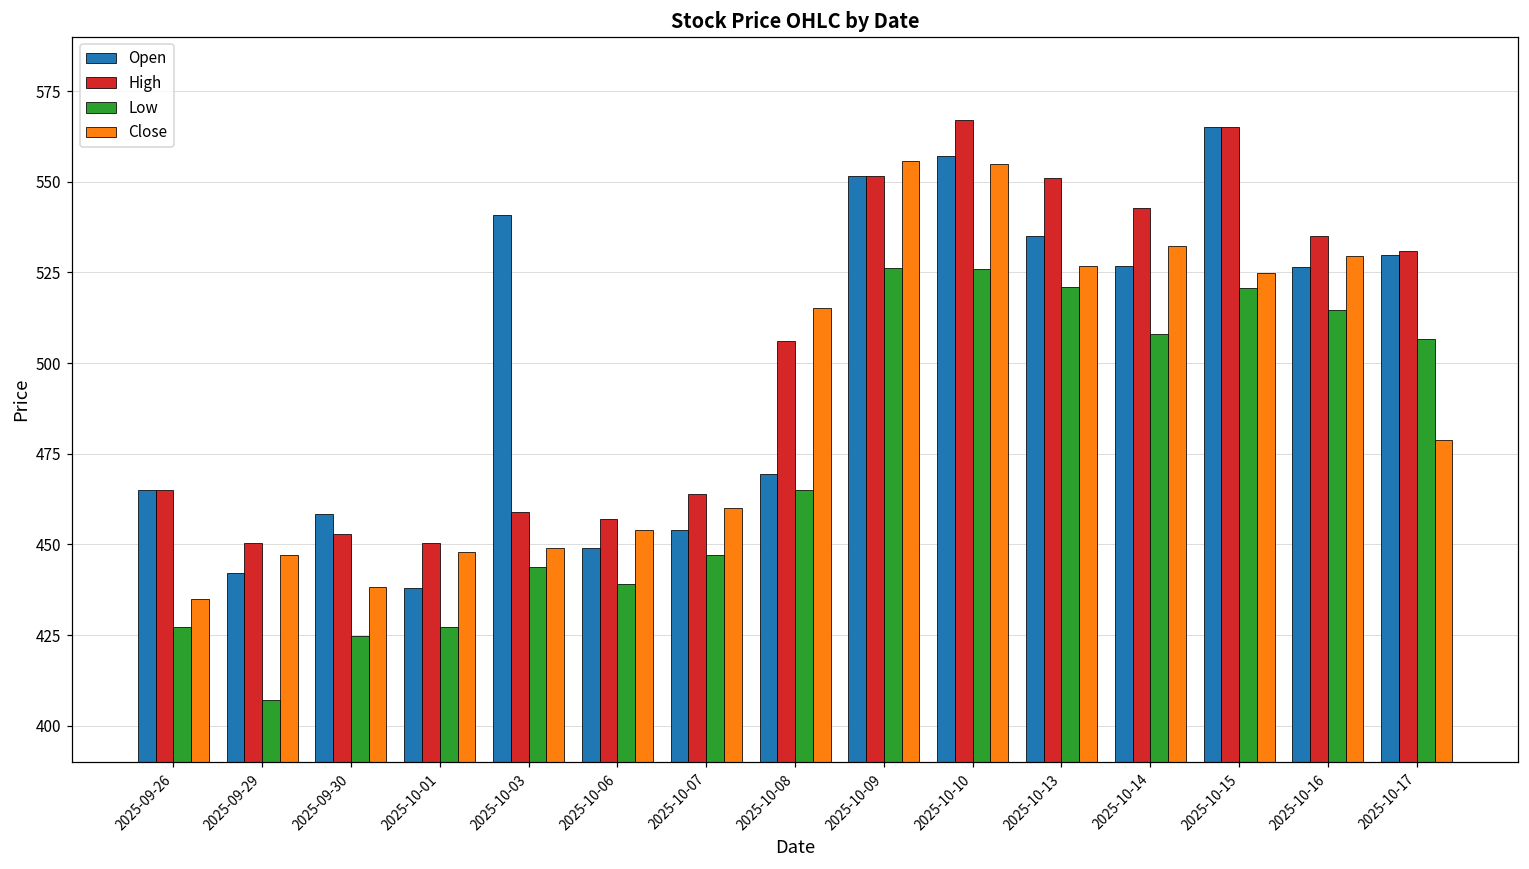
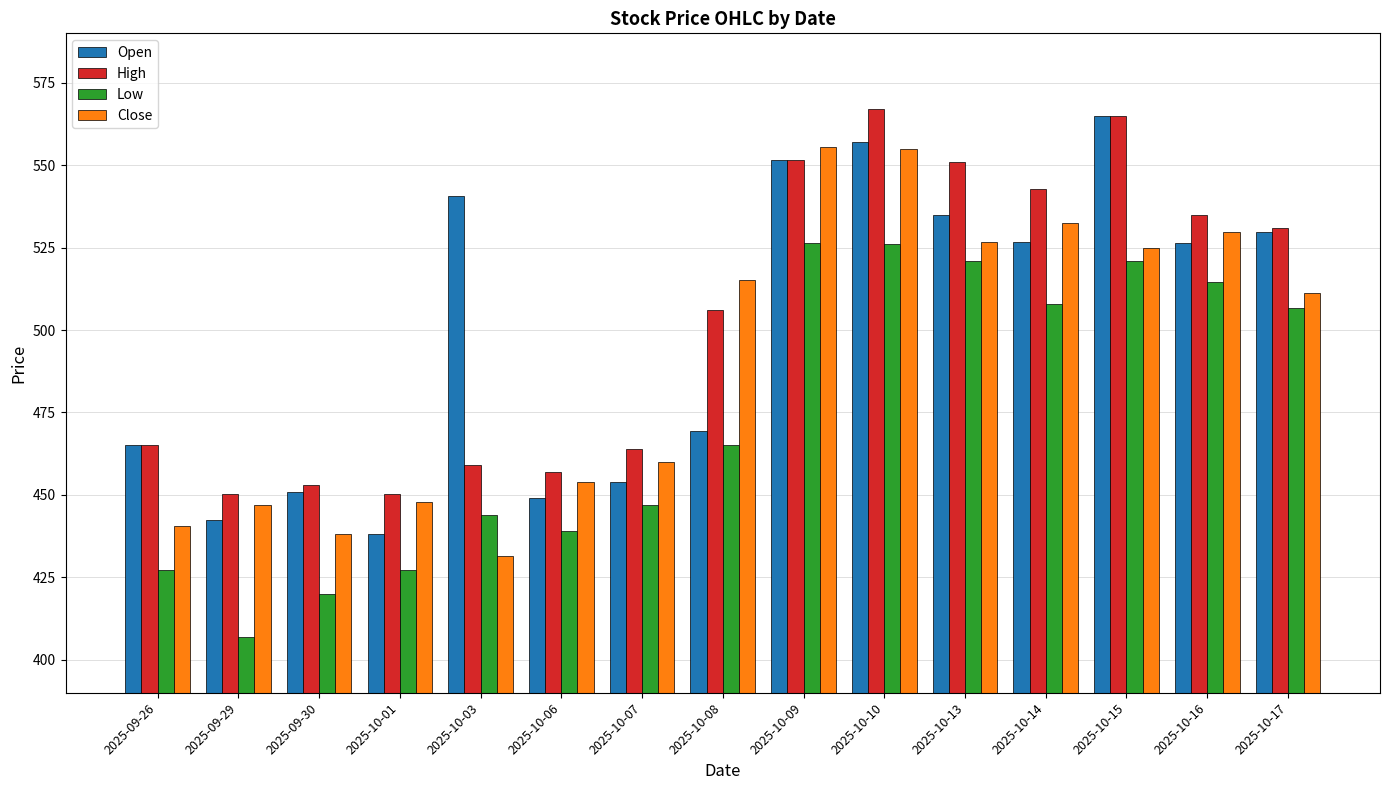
  {
    "Open": {
      "2025-09-26": 465,
      "2025-09-29": 442,
-     "2025-09-30": 458,
+     "2025-09-30": 451,
      "2025-10-01": 438,
      "2025-10-03": 541,
      "2025-10-06": 449,
      "2025-10-07": 454,
      "2025-10-08": 470,
      "2025-10-09": 552,
      "2025-10-10": 557,
      "2025-10-13": 535,
      "2025-10-14": 527,
      "2025-10-15": 565,
      "2025-10-16": 526,
      "2025-10-17": 530
    },
    "High": {
      "2025-09-26": 465,
      "2025-09-29": 450,
      "2025-09-30": 453,
      "2025-10-01": 450,
      "2025-10-03": 459,
      "2025-10-06": 457,
      "2025-10-07": 464,
      "2025-10-08": 506,
      "2025-10-09": 552,
      "2025-10-10": 567,
      "2025-10-13": 551,
      "2025-10-14": 543,
      "2025-10-15": 565,
      "2025-10-16": 535,
      "2025-10-17": 531
    },
    "Low": {
      "2025-09-26": 427,
      "2025-09-29": 407,
-     "2025-09-30": 425,
+     "2025-09-30": 420,
      "2025-10-01": 427,
      "2025-10-03": 444,
      "2025-10-06": 439,
      "2025-10-07": 447,
      "2025-10-08": 465,
      "2025-10-09": 526,
      "2025-10-10": 526,
      "2025-10-13": 521,
      "2025-10-14": 508,
      "2025-10-15": 521,
      "2025-10-16": 515,
      "2025-10-17": 507
    },
    "Close": {
-     "2025-09-26": 435,
+     "2025-09-26": 441,
      "2025-09-29": 447,
      "2025-09-30": 438,
      "2025-10-01": 448,
-     "2025-10-03": 449,
+     "2025-10-03": 432,
      "2025-10-06": 454,
      "2025-10-07": 460,
      "2025-10-08": 515,
      "2025-10-09": 556,
      "2025-10-10": 555,
      "2025-10-13": 527,
      "2025-10-14": 532,
      "2025-10-15": 525,
      "2025-10-16": 530,
-     "2025-10-17": 479
+     "2025-10-17": 511
    }
  }
